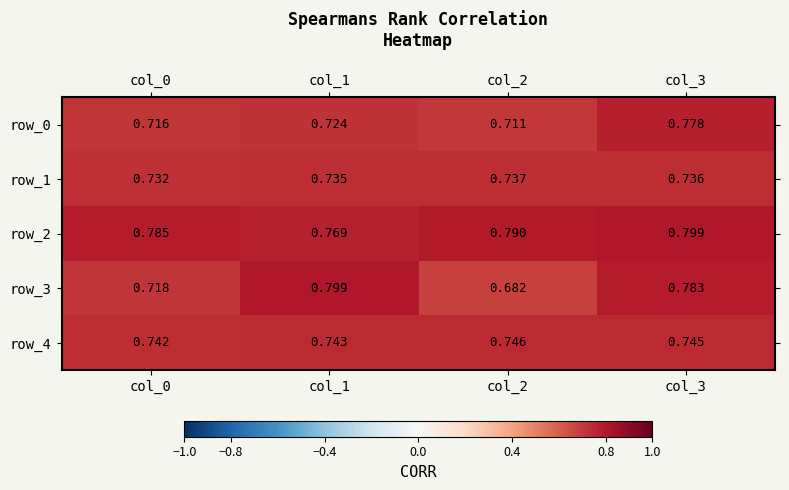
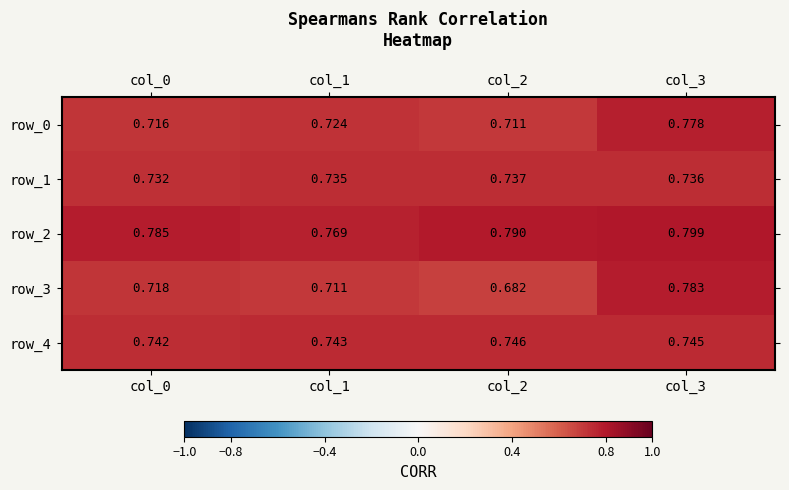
  {
    "row_0": {
      "col_0": 0.716,
      "col_1": 0.724,
      "col_2": 0.711,
      "col_3": 0.778
    },
    "row_1": {
      "col_0": 0.732,
      "col_1": 0.735,
      "col_2": 0.737,
      "col_3": 0.736
    },
    "row_2": {
      "col_0": 0.785,
      "col_1": 0.769,
      "col_2": 0.790,
      "col_3": 0.799
    },
    "row_3": {
      "col_0": 0.718,
-     "col_1": 0.799,
+     "col_1": 0.711,
      "col_2": 0.682,
      "col_3": 0.783
    },
    "row_4": {
      "col_0": 0.742,
      "col_1": 0.743,
      "col_2": 0.746,
      "col_3": 0.745
    }
  }
